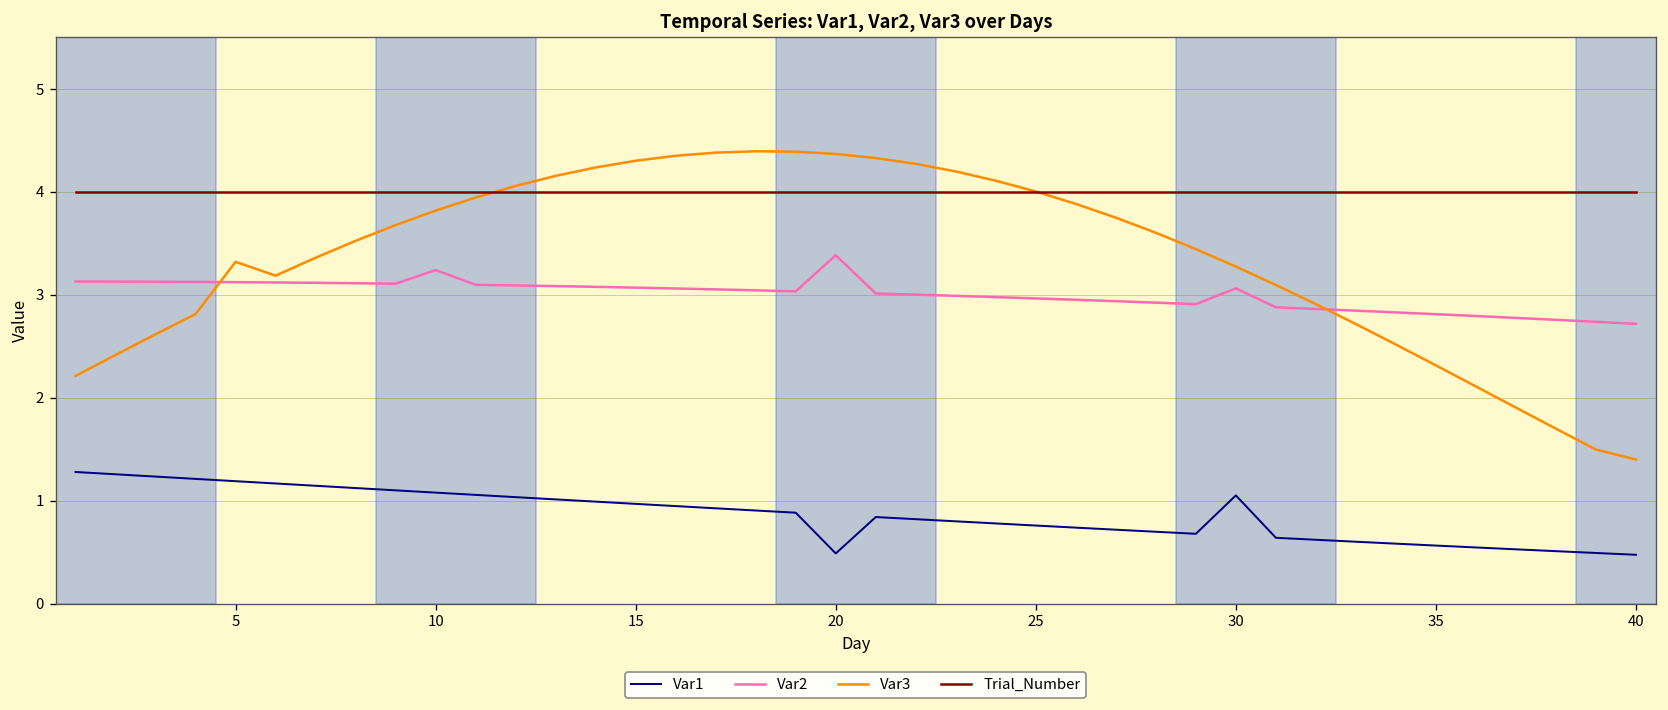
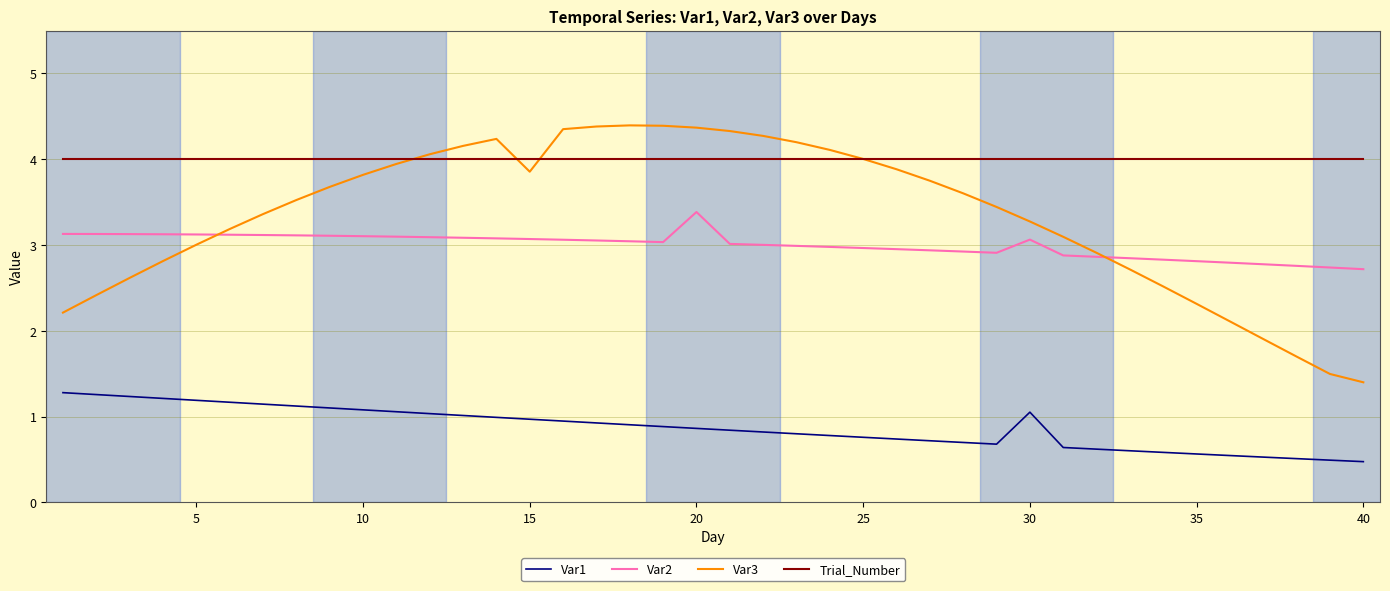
  {
    "Var1": {
      "5": 1.2,
      "10": 1.1,
      "15": 1.0,
-     "20": 0.5,
+     "20": 0.9,
      "25": 0.8,
      "30": 1.1,
      "35": 0.6,
      "40": 0.5
    },
    "Var2": {
      "5": 3.1,
-     "10": 3.2,
+     "10": 3.1,
      "15": 3.1,
      "20": 3.4,
      "25": 3.0,
      "30": 3.1,
      "35": 2.8,
      "40": 2.7
    },
    "Var3": {
-     "5": 3.3,
+     "5": 3.0,
      "10": 3.8,
-     "15": 4.3,
+     "15": 3.9,
      "20": 4.4,
      "30": 3.3,
      "35": 2.3,
      "40": 1.4
    },
    "Trial_Number": {
      "5": 4.0,
      "10": 4.0,
      "15": 4.0,
      "20": 4.0,
      "30": 4.0,
      "35": 4.0,
      "40": 4.0
    }
  }
